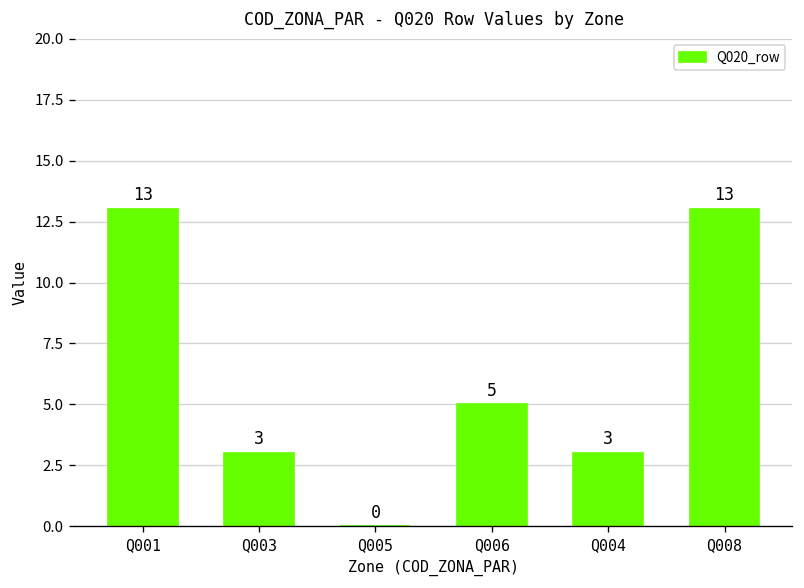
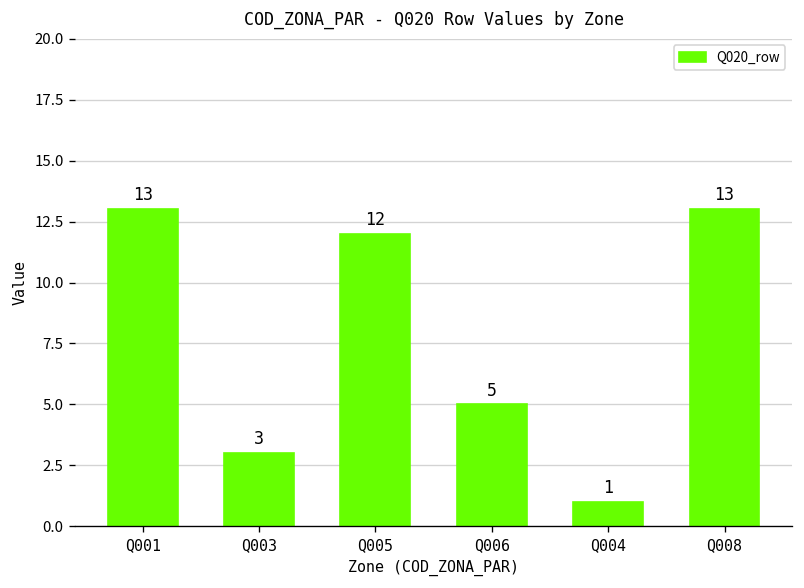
  {
    "Q001": 13,
    "Q003": 3,
-   "Q005": 0,
+   "Q005": 12,
    "Q006": 5,
-   "Q004": 3,
+   "Q004": 1,
    "Q008": 13
  }
